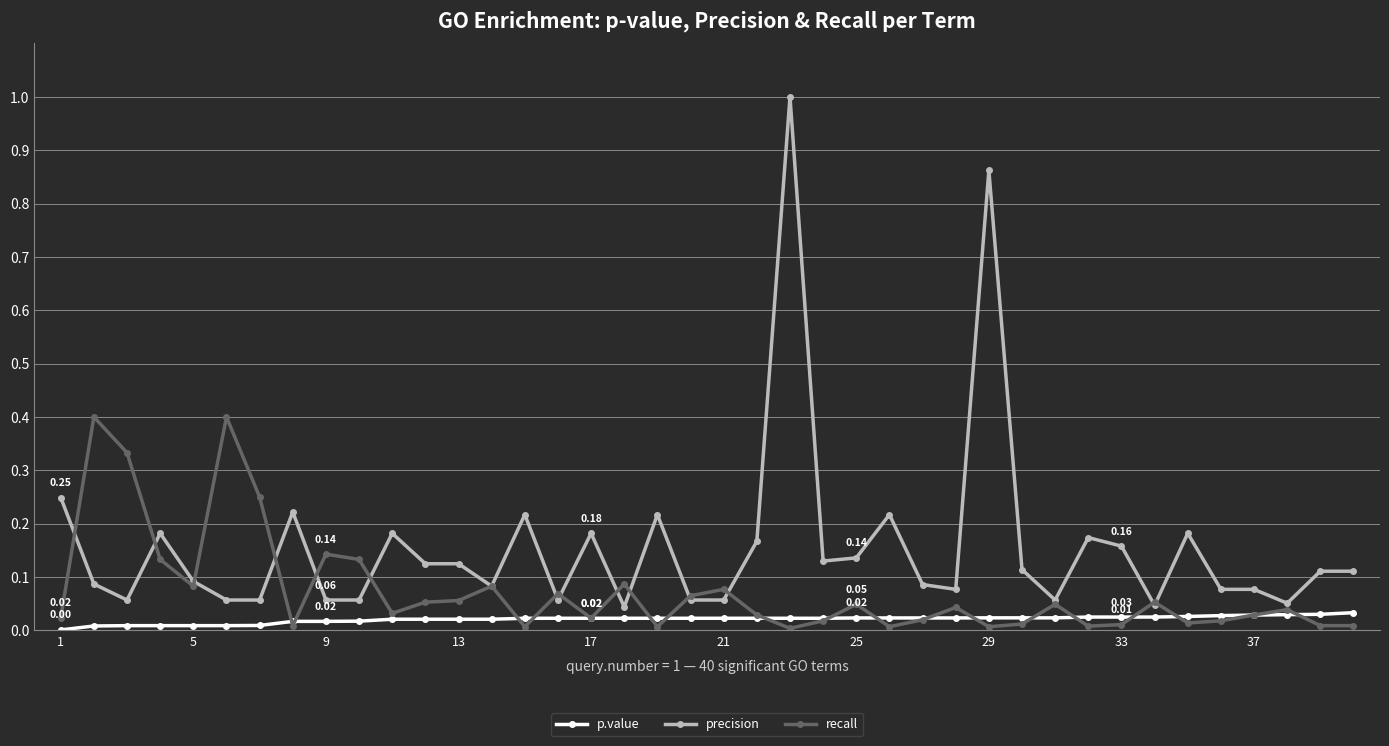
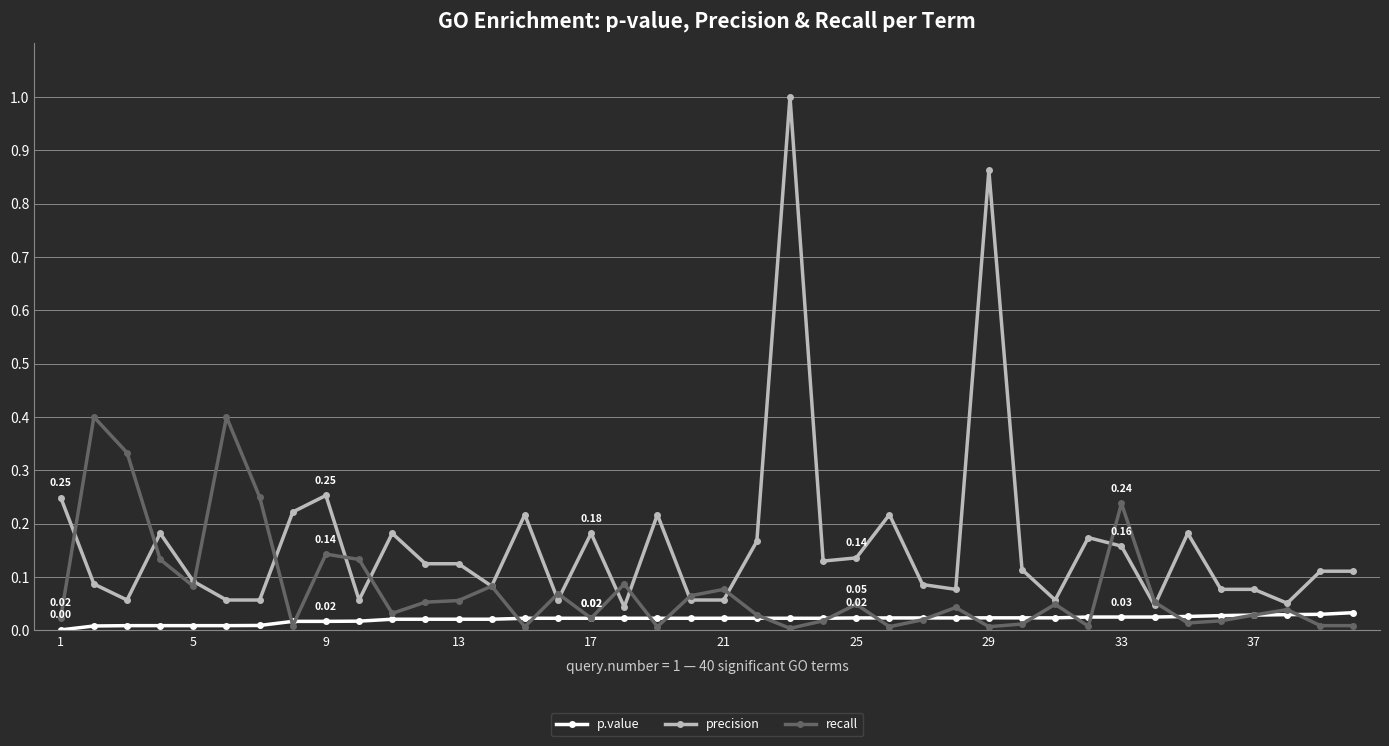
  {
    "p.value": {
      "9": 0.02,
      "33": 0.03
    },
    "precision": {
      "1": 0.25,
-     "9": 0.06,
+     "9": 0.25,
      "17": 0.18,
      "25": 0.14,
      "33": 0.16
    },
    "recall": {
      "1": 0.02,
      "9": 0.14,
      "25": 0.05,
-     "33": 0.01
+     "33": 0.24
    }
  }
